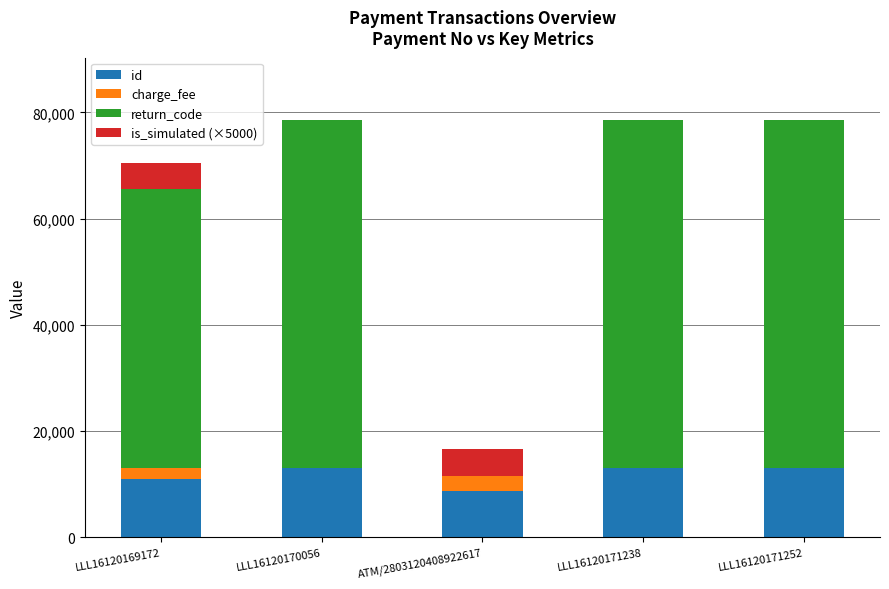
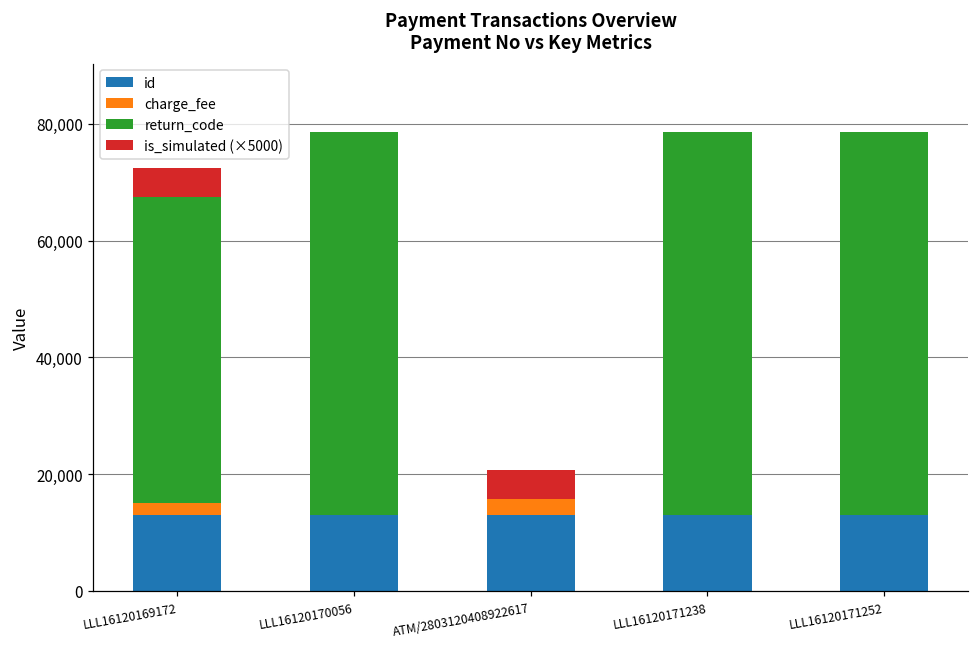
  {
    "id": {
-     "LLL16120169172": "11,000",
+     "LLL16120169172": "13,000",
      "LLL16120170056": "13,000",
-     "ATM/2803120408922617": "9,000",
+     "ATM/2803120408922617": "13,000",
      "LLL16120171238": "13,000",
      "LLL16120171252": "13,000"
    },
    "charge_fee": {
      "LLL16120169172": "2,000",
      "LLL16120170056": "0",
      "ATM/2803120408922617": "3,000",
      "LLL16120171238": "0",
      "LLL16120171252": "0"
    },
    "return_code": {
      "LLL16120169172": "52,000",
      "LLL16120170056": "66,000",
      "LLL16120171238": "66,000",
      "LLL16120171252": "66,000"
    },
    "is_simulated (×5000)": {
      "LLL16120169172": "5,000",
      "LLL16120170056": "0",
      "ATM/2803120408922617": "5,000",
      "LLL16120171238": "0",
      "LLL16120171252": "0"
    }
  }
